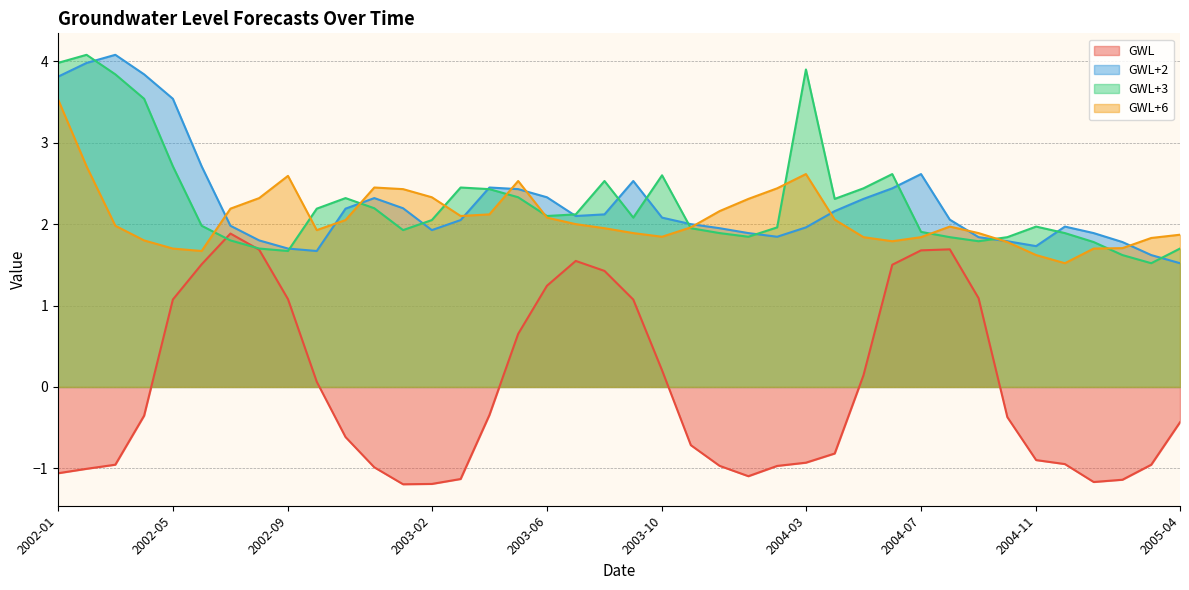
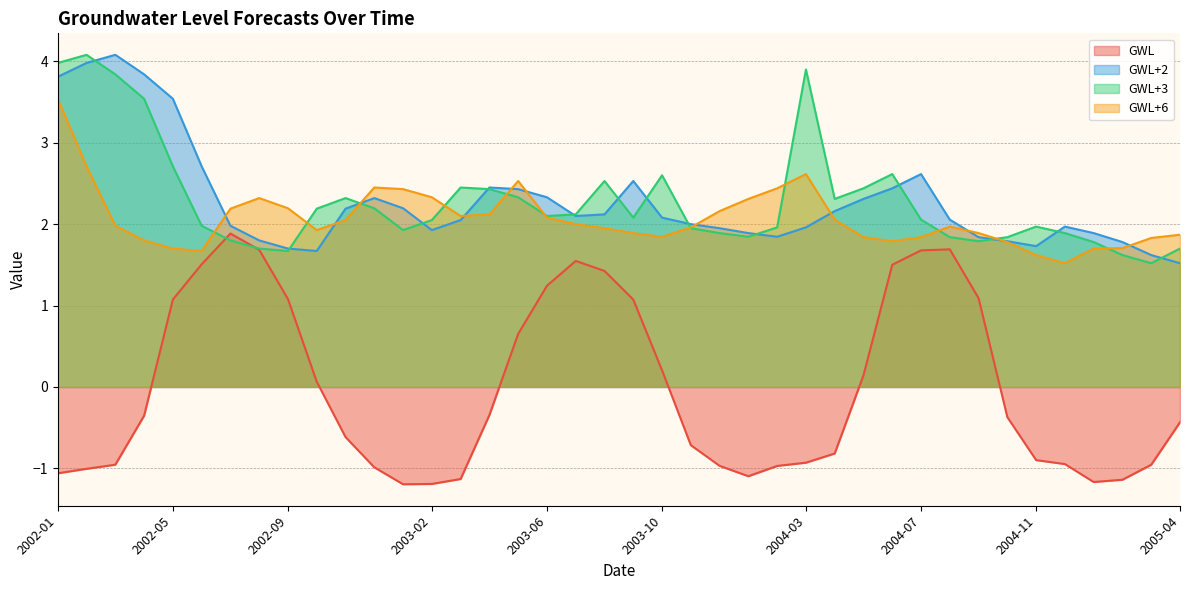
  {
    "GWL+2": {
      "2002-01": 3.8,
      "2002-05": 3.5,
      "2003-02": 1.9,
      "2003-06": 2.3,
      "2003-10": 2.1,
      "2004-03": 2.0,
      "2004-07": 2.6,
      "2004-11": 1.7,
      "2005-04": 1.5
    },
    "GWL+3": {
      "2002-01": 4.0,
      "2002-05": 2.7,
      "2003-02": 2.1,
      "2003-10": 2.6,
      "2004-03": 3.9,
-     "2004-07": 1.9,
+     "2004-07": 2.1,
      "2004-11": 2.0,
      "2005-04": 1.7
    },
    "GWL+6": {
      "2002-01": 3.5,
      "2002-05": 1.7,
-     "2002-09": 2.6,
+     "2002-09": 2.2,
      "2003-02": 2.3,
      "2003-10": 1.8,
      "2004-03": 2.6,
      "2004-07": 1.8,
      "2004-11": 1.6,
      "2005-04": 1.9
    }
  }
